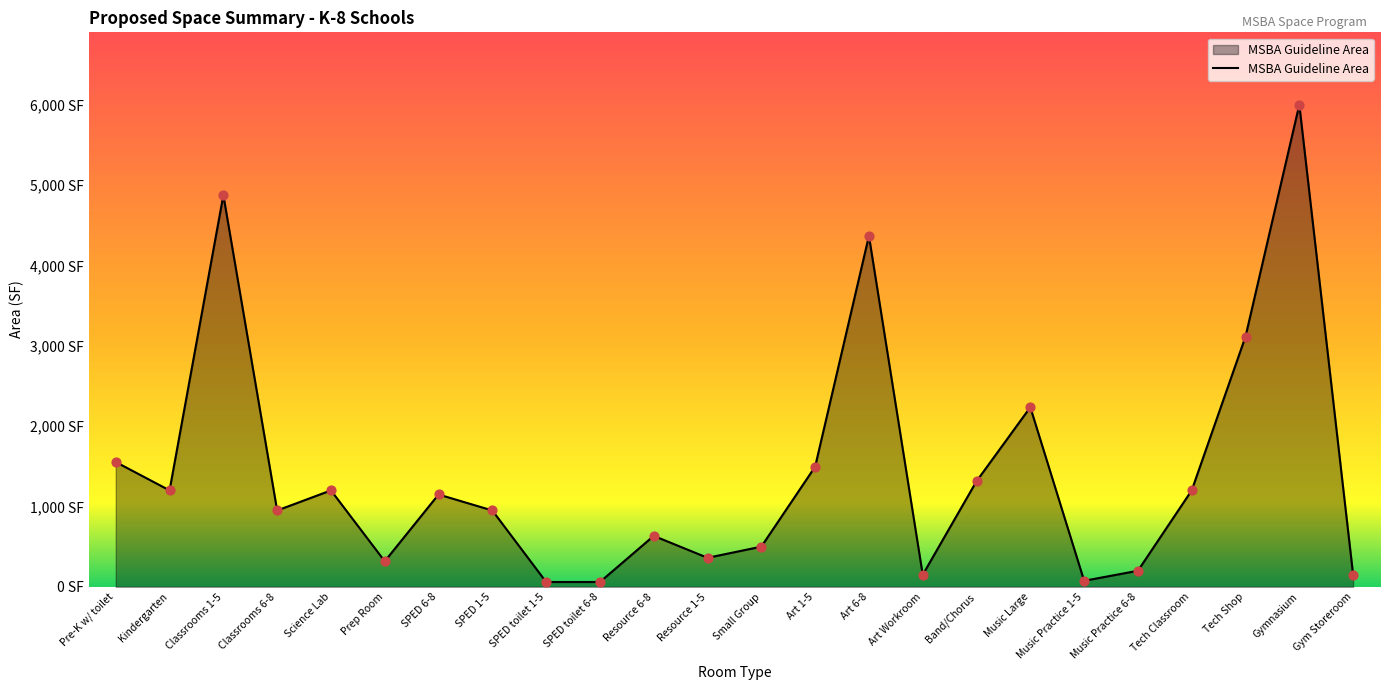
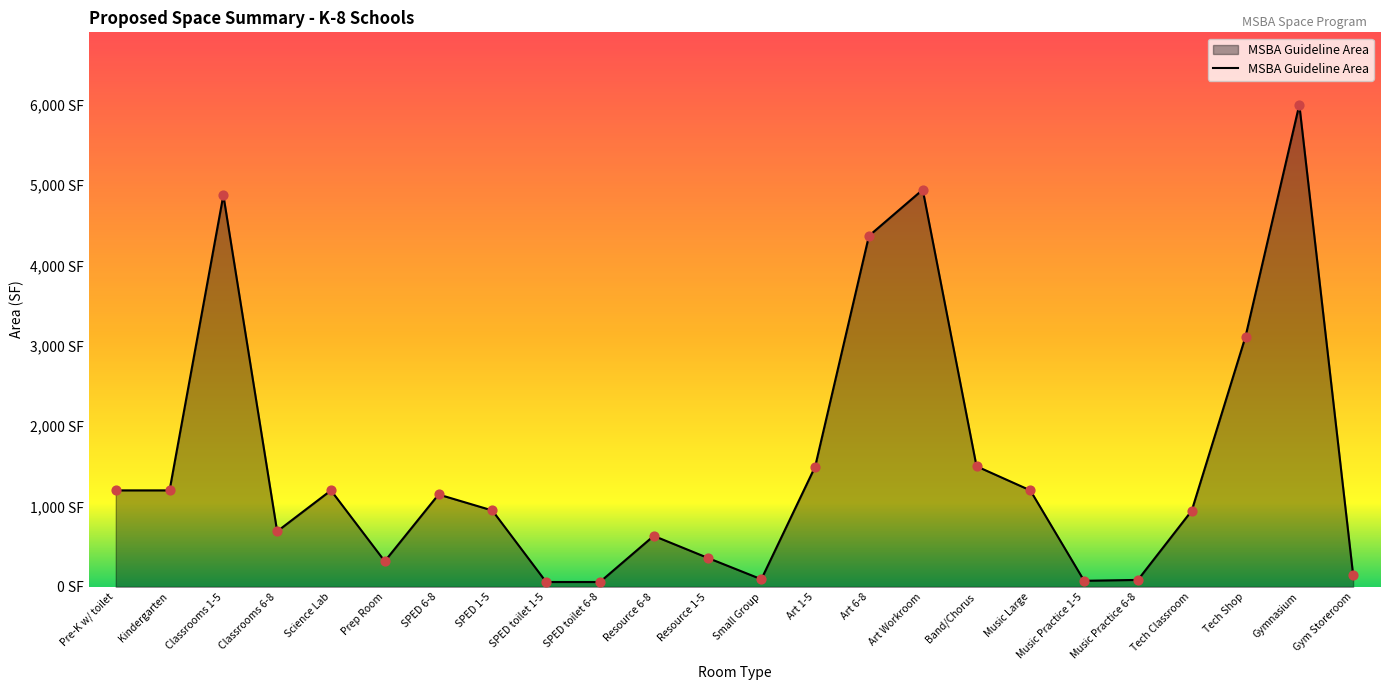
  {
-   "Pre-K w/ toilet": "1,600 SF",
+   "Pre-K w/ toilet": "1,200 SF",
    "Kindergarten": "1,200 SF",
    "Classrooms 1-5": "4,900 SF",
-   "Classrooms 6-8": "1,000 SF",
+   "Classrooms 6-8": "700 SF",
    "Science Lab": "1,200 SF",
    "Prep Room": "300 SF",
    "SPED 6-8": "1,100 SF",
    "SPED 1-5": "1,000 SF",
    "SPED toilet 1-5": "100 SF",
    "SPED toilet 6-8": "100 SF",
    "Resource 6-8": "600 SF",
    "Resource 1-5": "400 SF",
-   "Small Group": "500 SF",
+   "Small Group": "100 SF",
    "Art 1-5": "1,500 SF",
    "Art 6-8": "4,400 SF",
-   "Art Workroom": "200 SF",
-   "Band/Chorus": "1,300 SF",
-   "Music Large": "2,200 SF",
+   "Art Workroom": "4,900 SF",
+   "Band/Chorus": "1,500 SF",
+   "Music Large": "1,200 SF",
    "Music Practice 1-5": "100 SF",
-   "Music Practice 6-8": "200 SF",
-   "Tech Classroom": "1,200 SF",
+   "Music Practice 6-8": "100 SF",
+   "Tech Classroom": "900 SF",
    "Tech Shop": "3,100 SF",
    "Gymnasium": "6,000 SF",
    "Gym Storeroom": "200 SF"
  }
